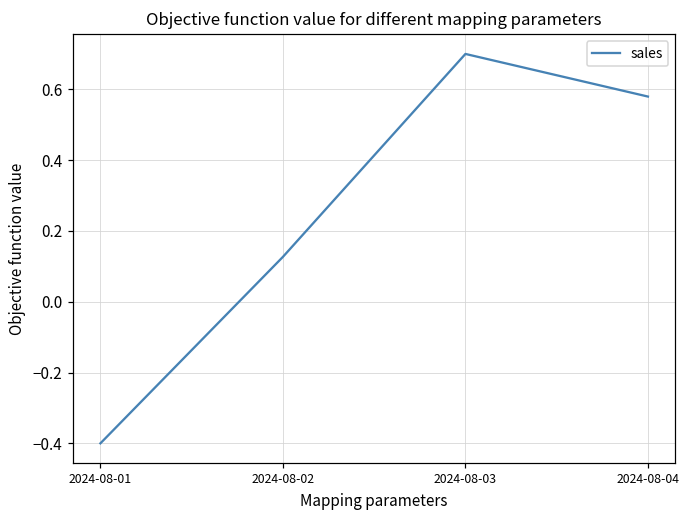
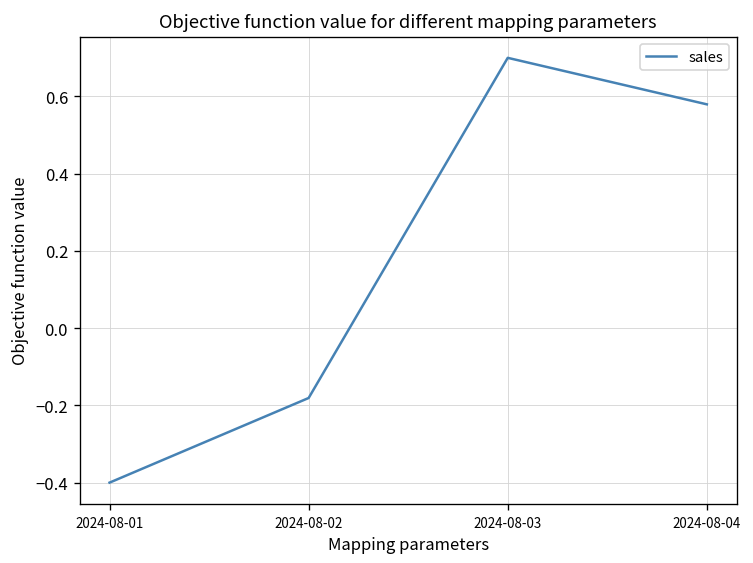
  {
    "2024-08-01": -0.40,
-   "2024-08-02": 0.13,
+   "2024-08-02": -0.18,
    "2024-08-03": 0.70,
    "2024-08-04": 0.58
  }
